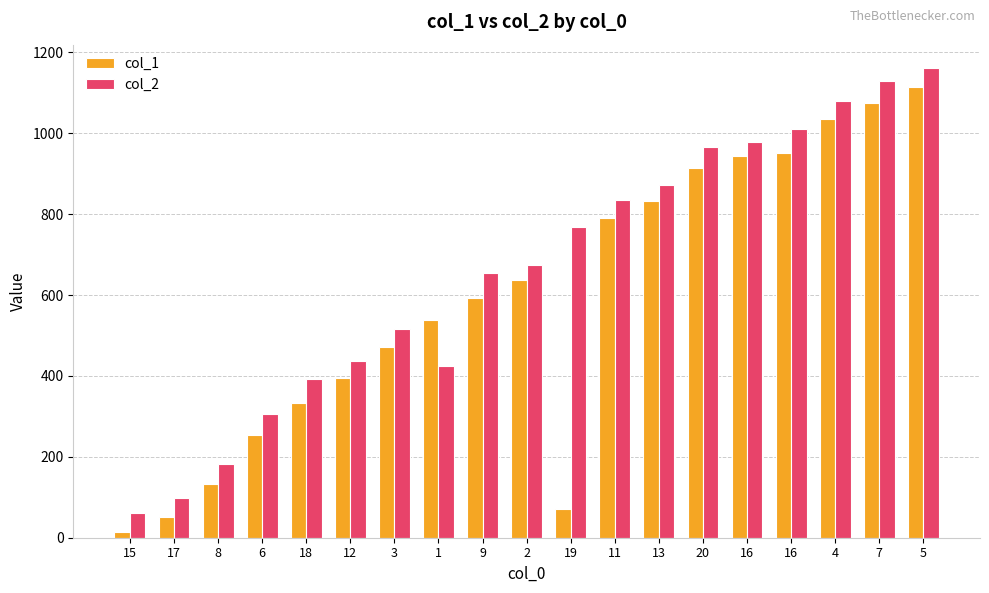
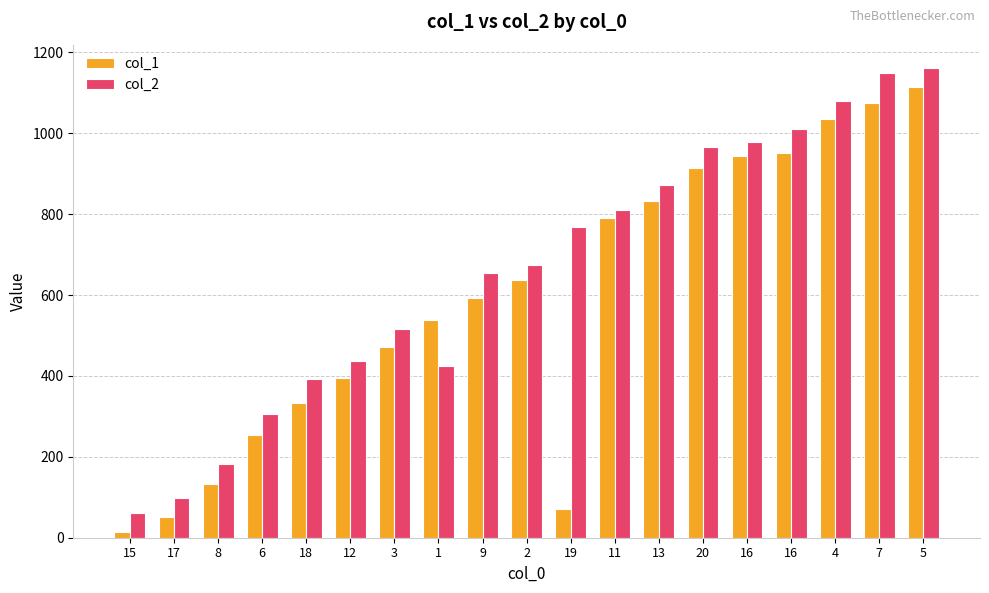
  {
    "col_1": {
      "15": 10,
      "17": 50,
      "8": 130,
      "6": 250,
      "18": 330,
      "12": 390,
      "3": 470,
      "1": 540,
      "9": 590,
      "2": 640,
      "19": 70,
      "11": 790,
      "13": 830,
      "20": 910,
      "4": 1040,
      "7": 1080,
      "5": 1110
    },
    "col_2": {
      "15": 60,
      "17": 100,
      "8": 180,
      "6": 310,
      "18": 390,
      "12": 440,
      "3": 520,
      "1": 430,
      "9": 650,
      "2": 680,
      "19": 770,
-     "11": 830,
+     "11": 810,
      "13": 870,
      "20": 970,
      "4": 1080,
-     "7": 1130,
+     "7": 1150,
      "5": 1160
    }
  }
